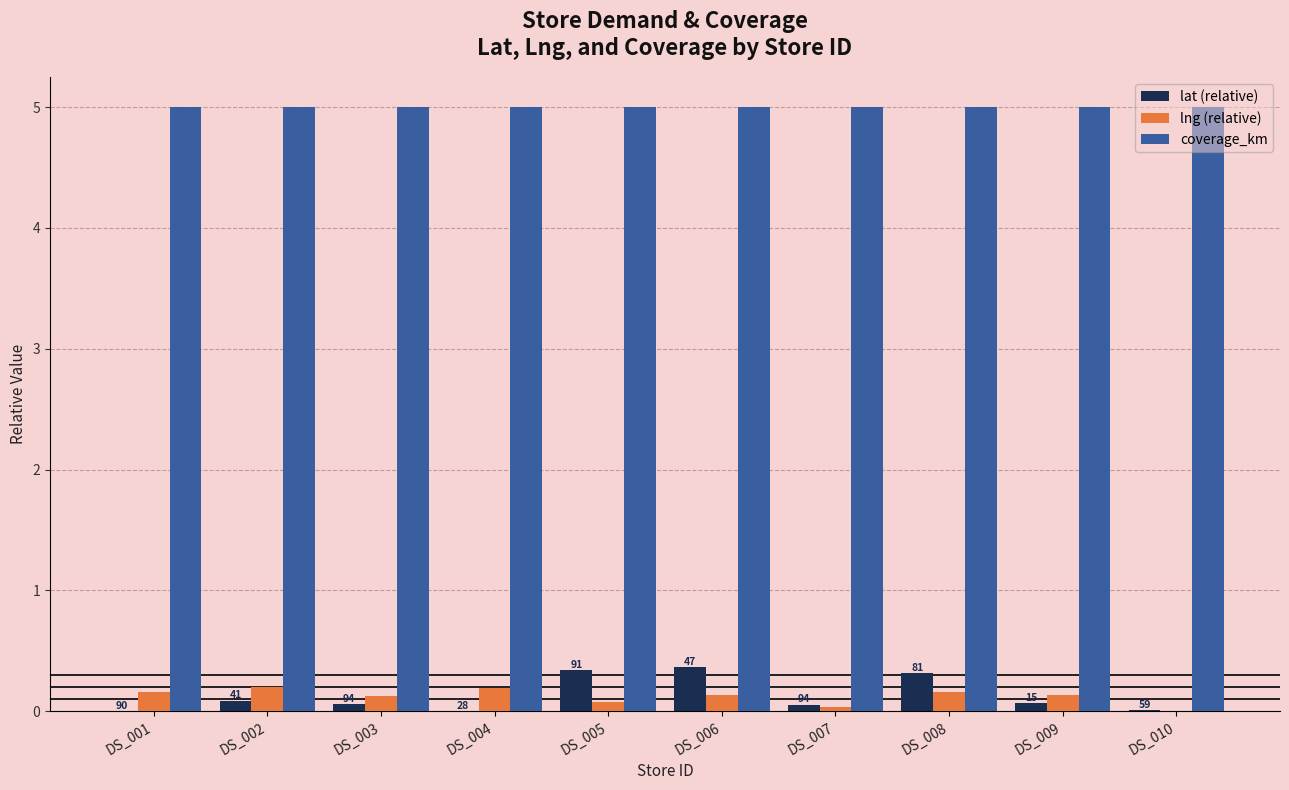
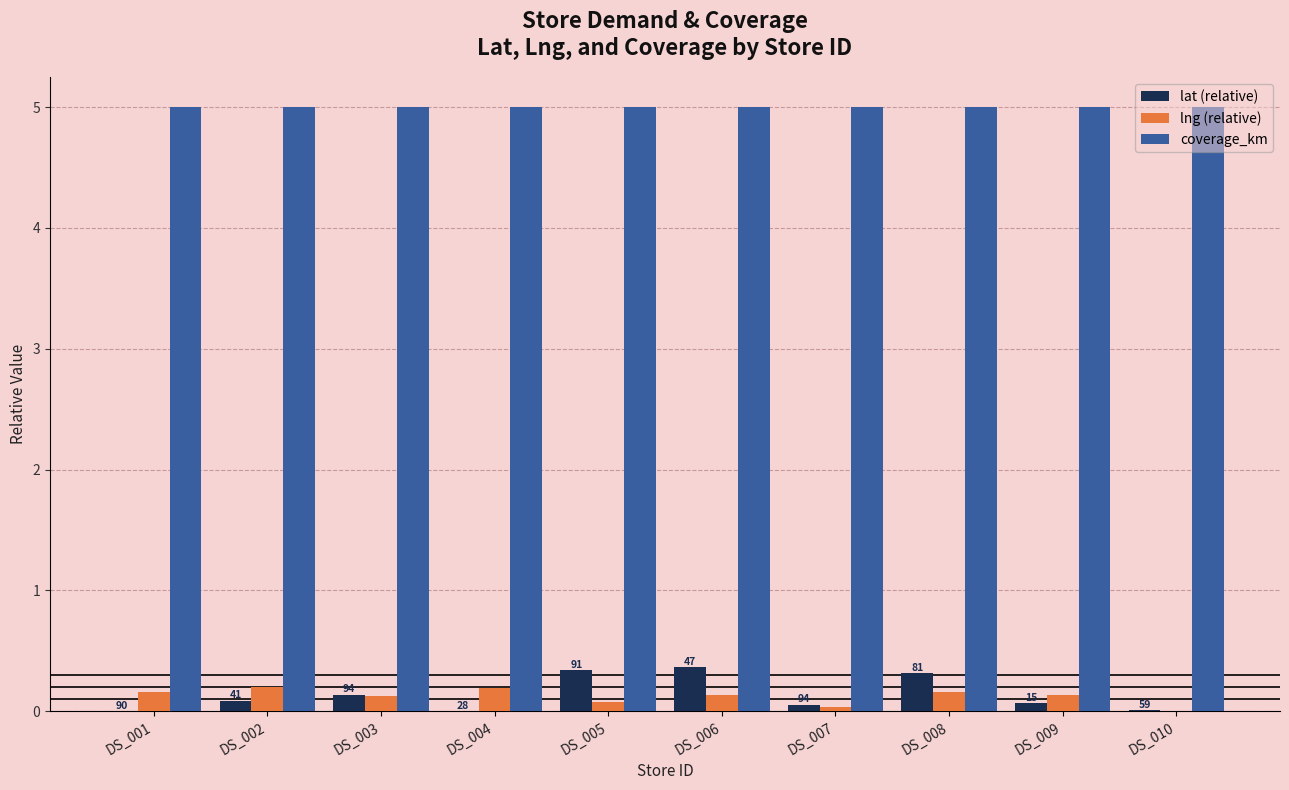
  {
    "lat (relative)": {
-     "DS_003": 0.06
+     "DS_003": 0.14
    },
    "lng (relative)": {
      "DS_001": 0.16,
      "DS_002": 0.20,
      "DS_003": 0.13,
      "DS_004": 0.19,
      "DS_005": 0.07,
      "DS_006": 0.13,
      "DS_007": 0.04,
      "DS_008": 0.16,
      "DS_009": 0.13,
      "DS_010": 0.00
    },
    "coverage_km": {
      "DS_001": 5.00,
      "DS_002": 5.00,
      "DS_003": 5.00,
      "DS_004": 5.00,
      "DS_005": 5.00,
      "DS_006": 5.00,
      "DS_007": 5.00,
      "DS_008": 5.00,
      "DS_009": 5.00
    }
  }
